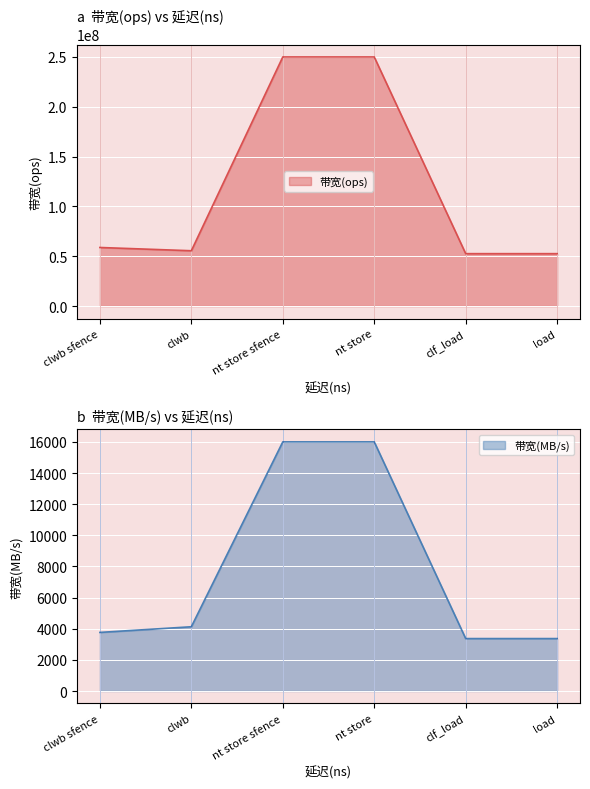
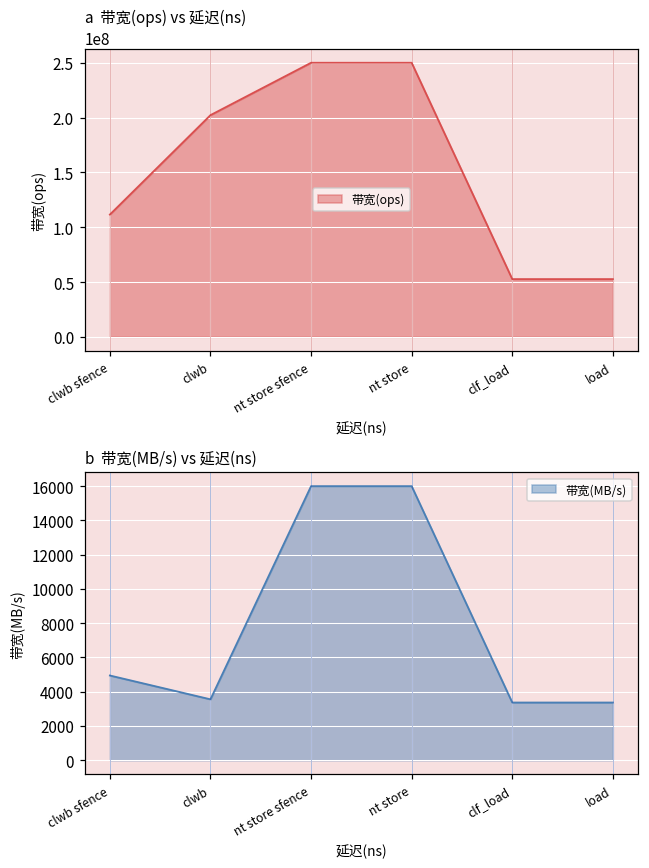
  {
    "a 带宽(ops) vs 延迟(ns)": {
-     "clwb sfence": 60000000,
-     "clwb": 60000000,
+     "clwb sfence": 110000000,
+     "clwb": 200000000,
      "nt store sfence": 250000000,
      "nt store": 250000000,
      "clf_load": 50000000,
      "load": 50000000
    },
    "b 带宽(MB/s) vs 延迟(ns)": {
-     "clwb sfence": 3800,
-     "clwb": 4100,
+     "clwb sfence": 4900,
+     "clwb": 3600,
      "nt store sfence": 16000,
      "nt store": 16000,
      "clf_load": 3400,
      "load": 3400
    }
  }
